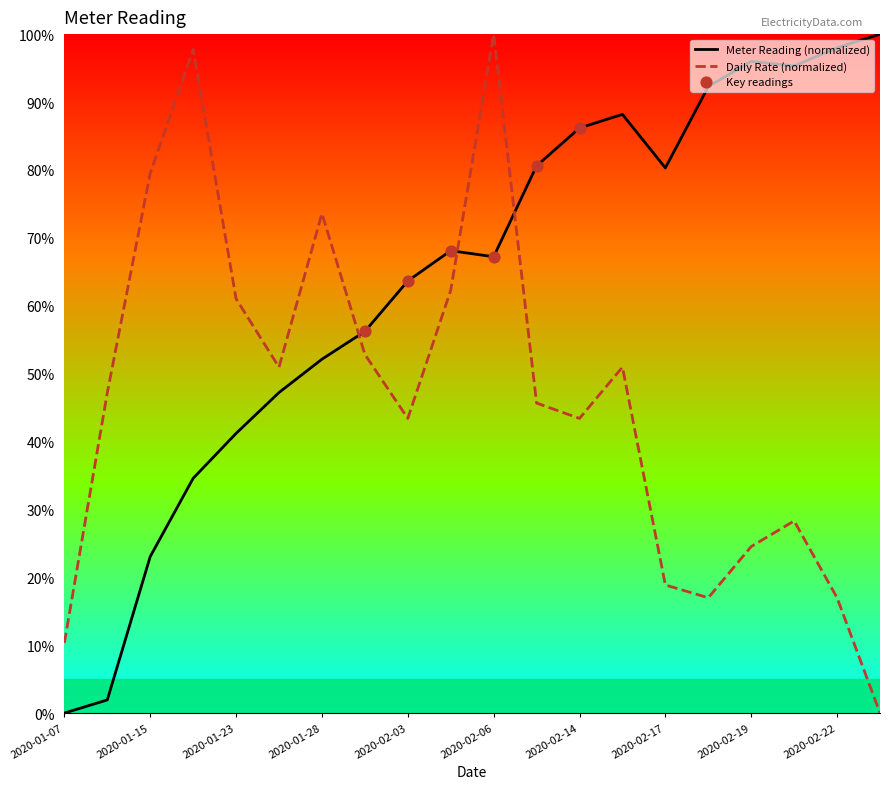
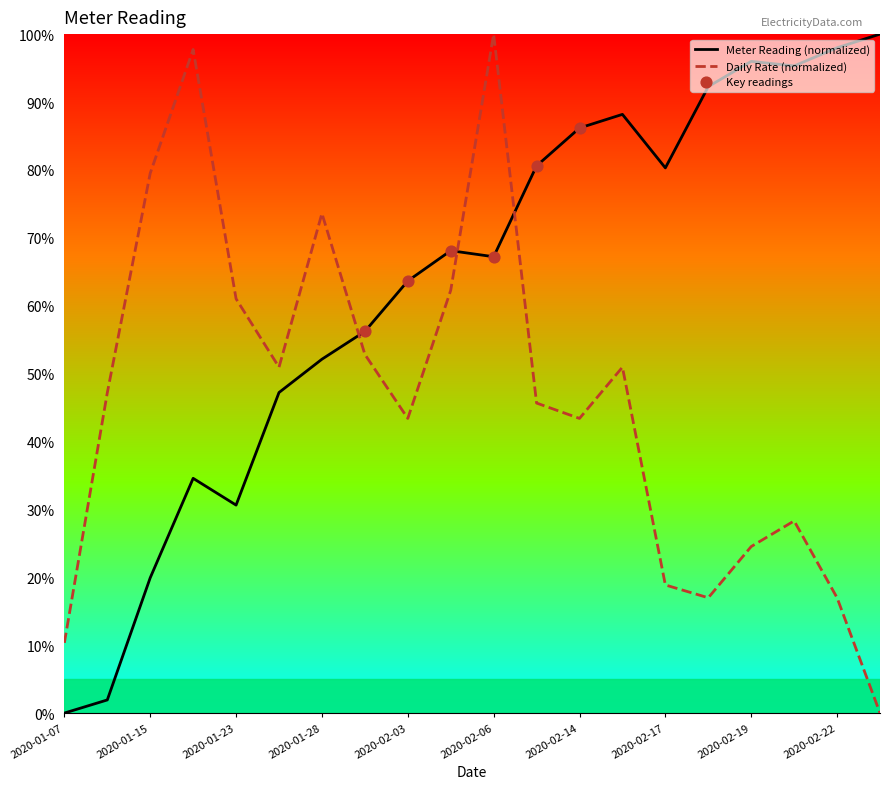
  {
    "Meter Reading (normalized)": {
-     "2020-01-15": "23%",
-     "2020-01-23": "41%",
+     "2020-01-15": "20%",
+     "2020-01-23": "31%",
      "2020-01-28": "52%",
      "2020-02-17": "80%"
    }
  }
